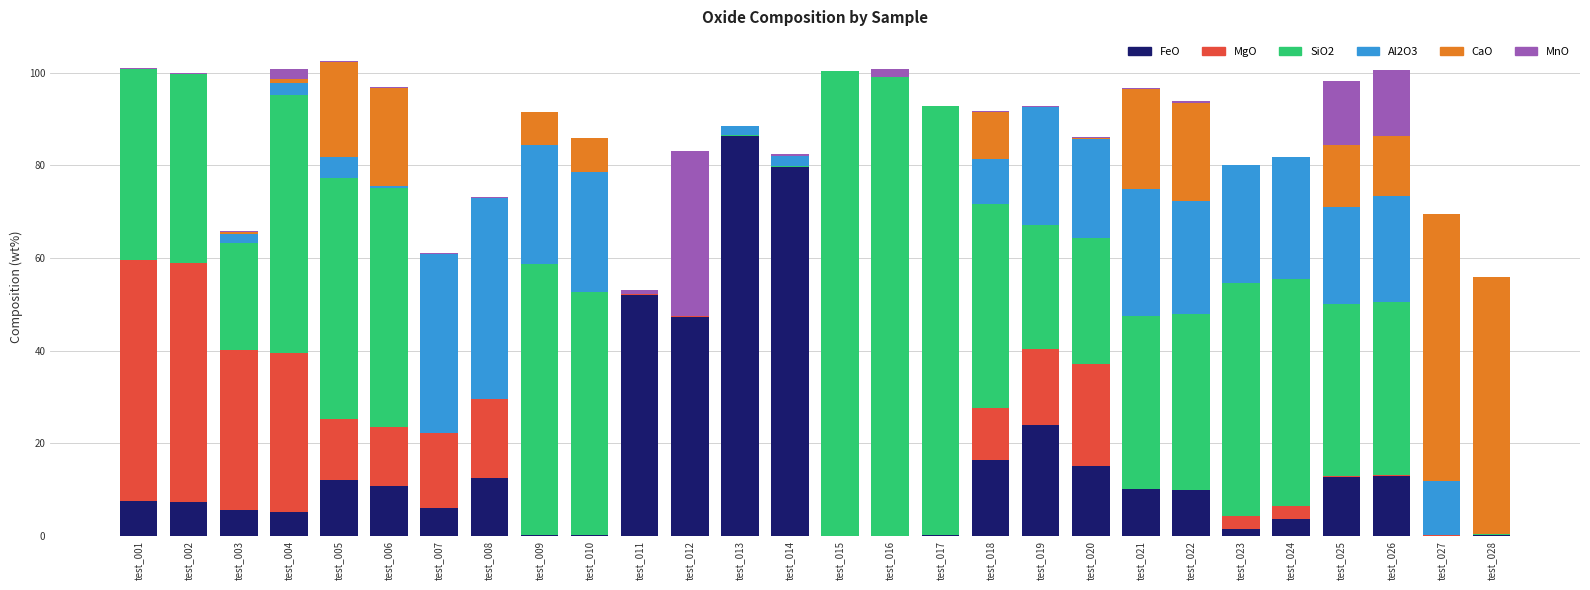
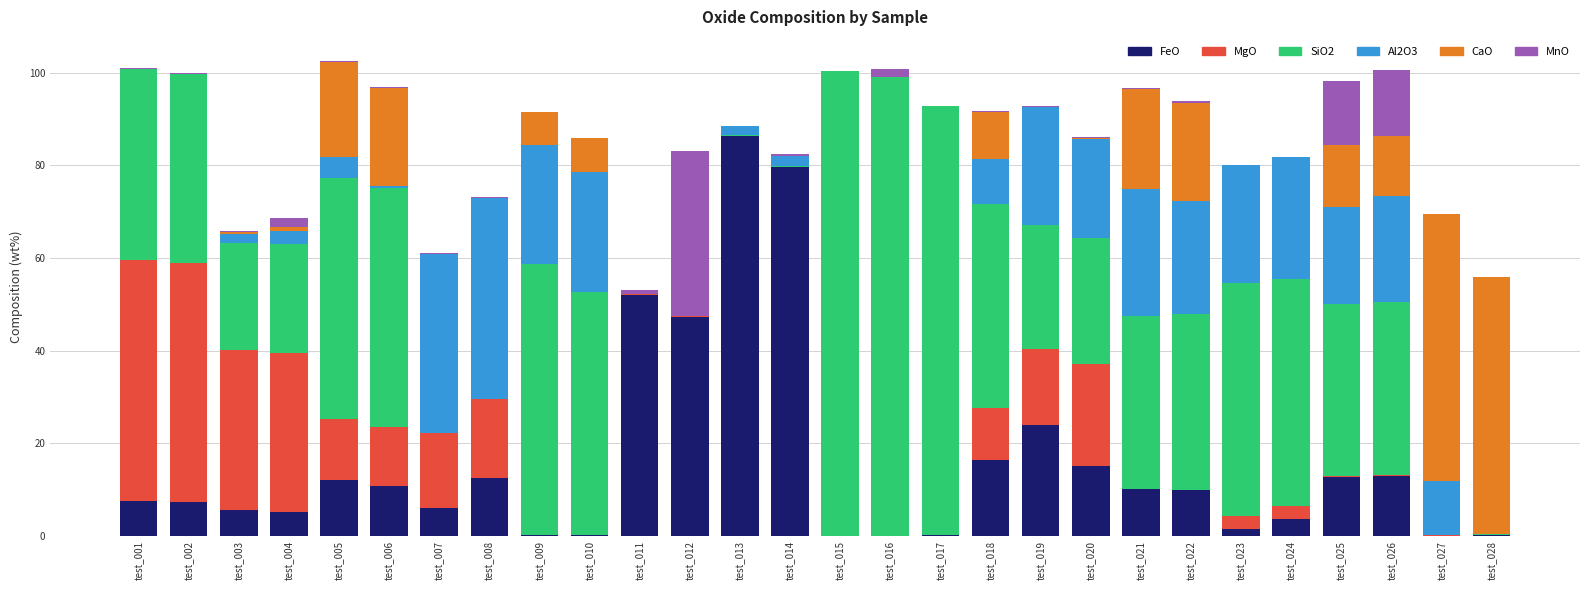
  {
    "FeO": {
      "test_001": 7,
      "test_002": 7,
      "test_003": 6,
      "test_004": 5,
      "test_005": 12,
      "test_006": 11,
      "test_007": 6,
      "test_008": 13,
      "test_011": 52,
      "test_012": 47,
      "test_013": 86,
      "test_014": 80,
      "test_018": 16,
      "test_019": 24,
      "test_020": 15,
      "test_021": 10,
      "test_022": 10,
      "test_023": 2,
      "test_024": 4,
      "test_025": 13,
      "test_026": 13
    },
    "SiO2": {
      "test_001": 41,
      "test_002": 41,
      "test_003": 23,
-     "test_004": 56,
+     "test_004": 24,
      "test_005": 52,
      "test_006": 52,
      "test_009": 59,
      "test_010": 53,
      "test_011": 0,
      "test_012": 0,
      "test_015": 100,
      "test_016": 99,
      "test_017": 93,
      "test_018": 44,
      "test_019": 27,
      "test_020": 27,
      "test_021": 37,
      "test_022": 38,
      "test_023": 50,
      "test_024": 49,
      "test_025": 37,
      "test_026": 37
    },
    "Al2O3": {
      "test_003": 2,
      "test_004": 3,
      "test_005": 5,
      "test_007": 39,
      "test_008": 43,
      "test_009": 26,
      "test_010": 26,
      "test_013": 2,
      "test_014": 2,
      "test_015": 0,
      "test_016": 0,
      "test_018": 10,
      "test_019": 25,
      "test_020": 21,
      "test_021": 27,
      "test_022": 25,
      "test_023": 25,
      "test_024": 26,
      "test_025": 21,
      "test_026": 23,
      "test_027": 12
    },
    "MnO": {
      "test_004": 2,
      "test_009": 0,
      "test_010": 0,
      "test_011": 1,
      "test_012": 36,
      "test_015": 0,
      "test_016": 2,
      "test_017": 0,
      "test_025": 14,
      "test_026": 14
    }
  }
